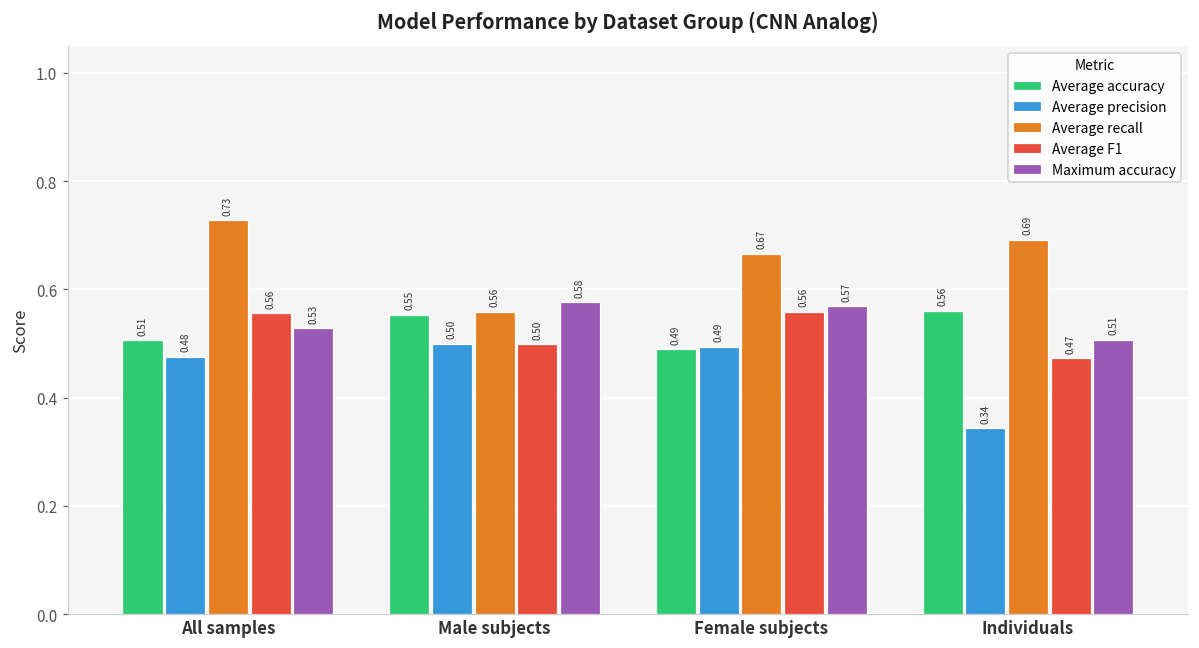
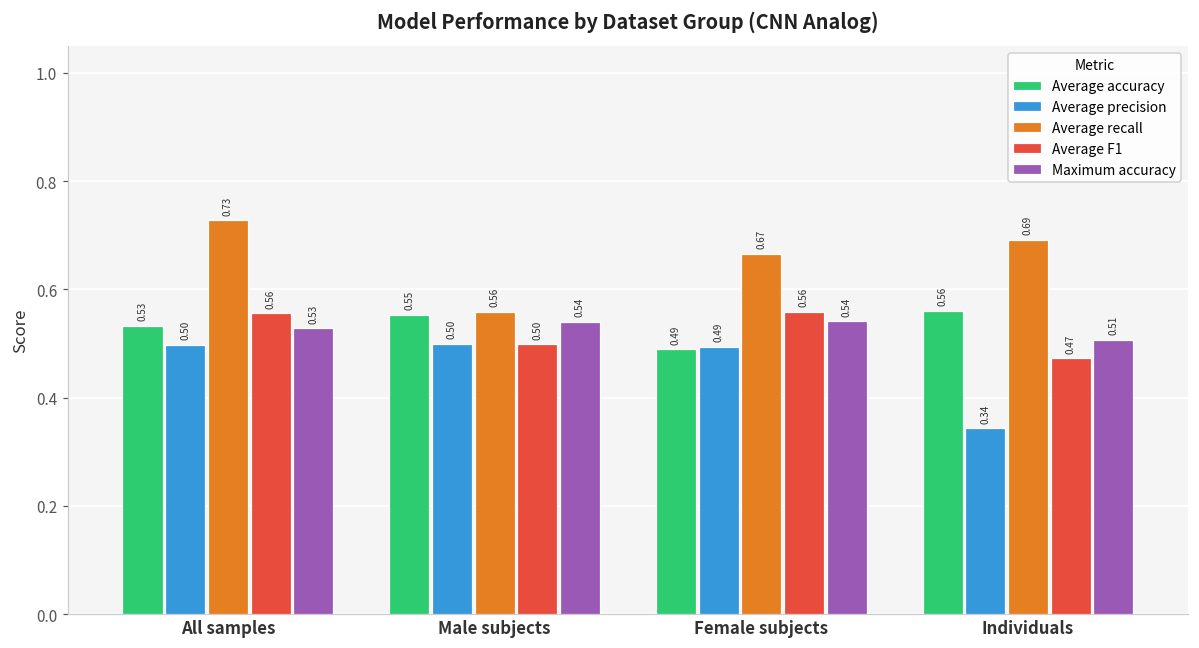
  {
    "Average accuracy": {
-     "All samples": 0.51,
+     "All samples": 0.53,
      "Male subjects": 0.55,
      "Female subjects": 0.49,
      "Individuals": 0.56
    },
    "Average precision": {
-     "All samples": 0.48,
+     "All samples": 0.50,
      "Male subjects": 0.50,
      "Female subjects": 0.49,
      "Individuals": 0.34
    },
    "Maximum accuracy": {
      "All samples": 0.53,
-     "Male subjects": 0.58,
-     "Female subjects": 0.57,
+     "Male subjects": 0.54,
+     "Female subjects": 0.54,
      "Individuals": 0.51
    }
  }
